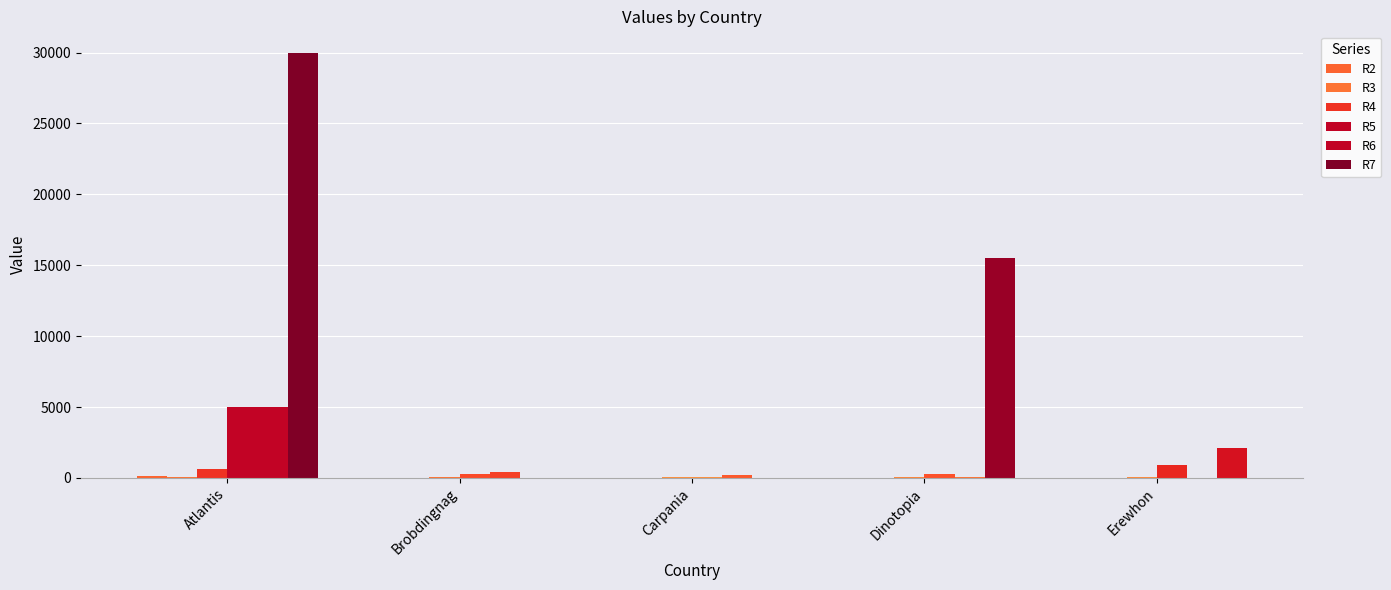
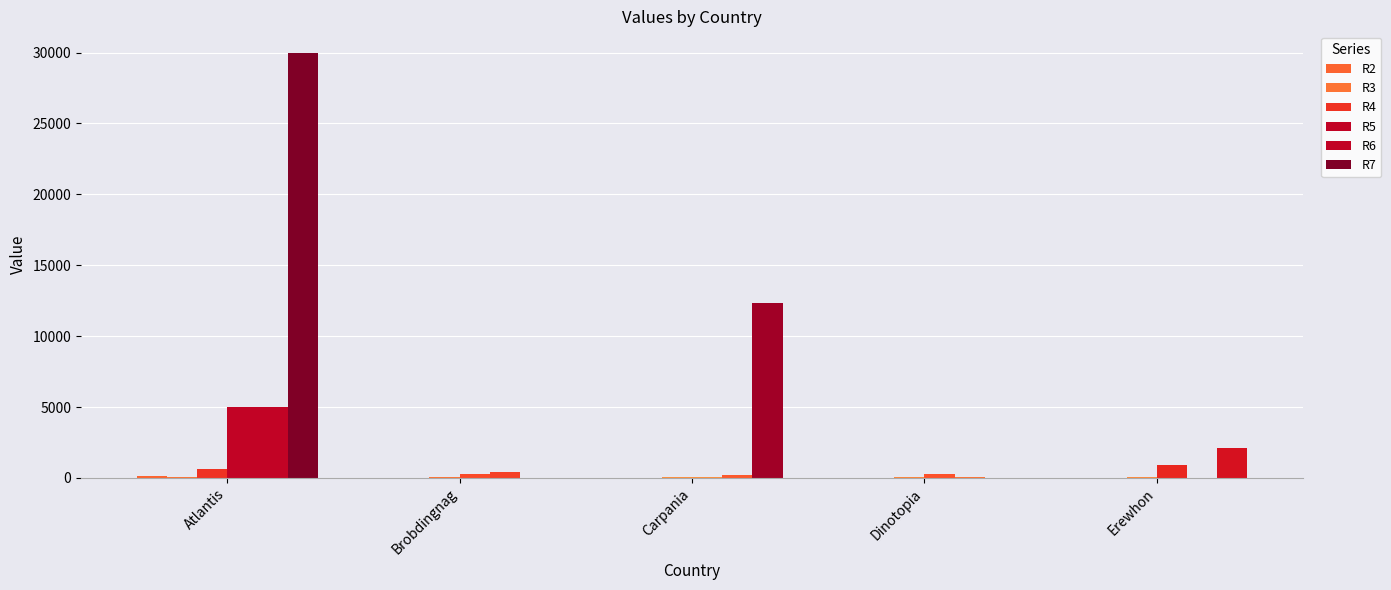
  {
    "R7": {
      "Atlantis": 30000,
-     "Carpania": 0,
-     "Dinotopia": 15500,
+     "Carpania": 12400,
+     "Dinotopia": 0,
      "Erewhon": 2100
    }
  }
